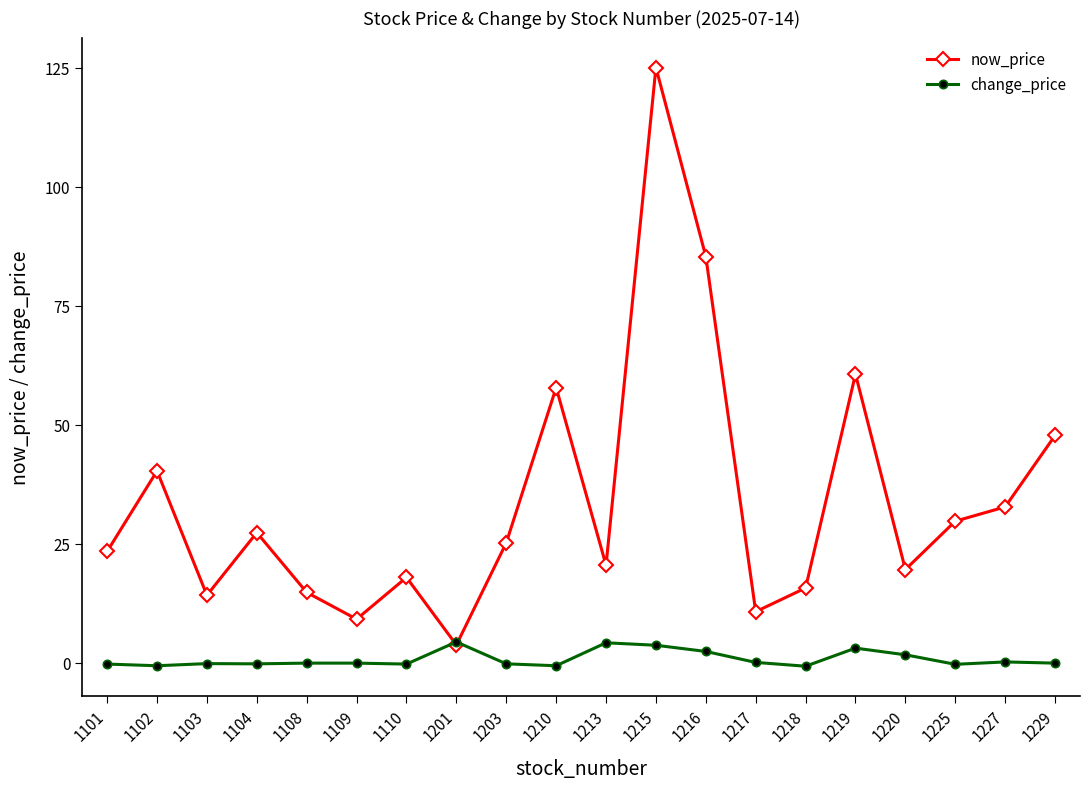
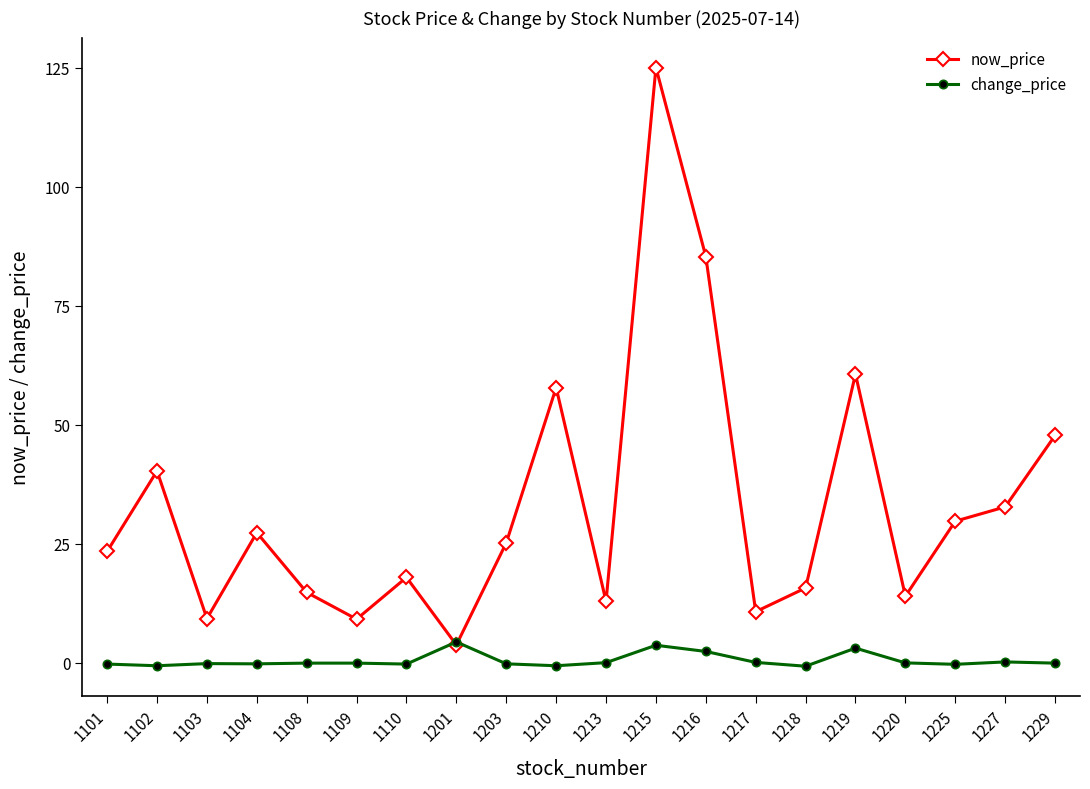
  {
    "now_price": {
      "1101": 23,
      "1102": 40,
-     "1103": 14,
+     "1103": 9,
      "1104": 27,
      "1108": 15,
      "1109": 9,
      "1110": 18,
      "1201": 4,
      "1203": 25,
      "1210": 58,
-     "1213": 21,
+     "1213": 13,
      "1215": 125,
      "1216": 85,
      "1217": 11,
      "1218": 16,
      "1219": 61,
-     "1220": 20,
+     "1220": 14,
      "1225": 30,
      "1227": 33,
      "1229": 48
    },
    "change_price": {
      "1101": 0,
      "1102": -1,
      "1103": 0,
      "1104": 0,
      "1108": 0,
      "1109": 0,
      "1110": 0,
      "1201": 4,
      "1203": 0,
      "1210": -1,
-     "1213": 4,
+     "1213": 0,
      "1215": 4,
      "1216": 2,
      "1217": 0,
      "1218": -1,
      "1219": 3,
-     "1220": 2,
+     "1220": 0,
      "1225": 0,
      "1227": 0,
      "1229": 0
    }
  }
